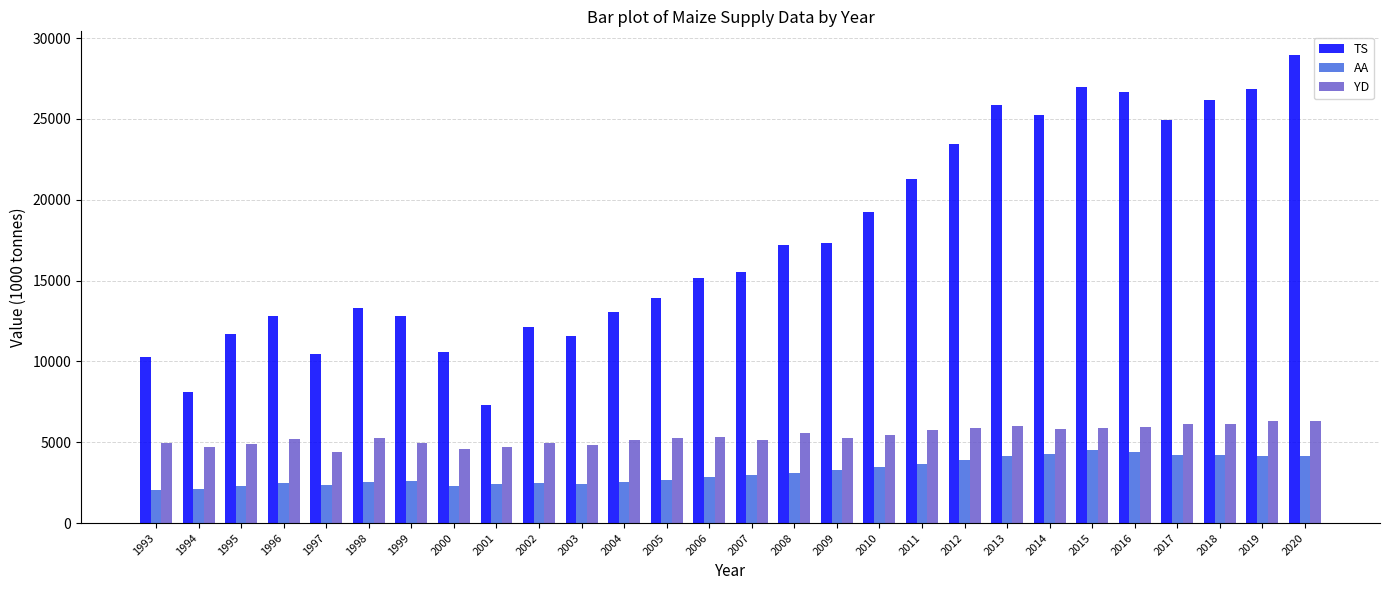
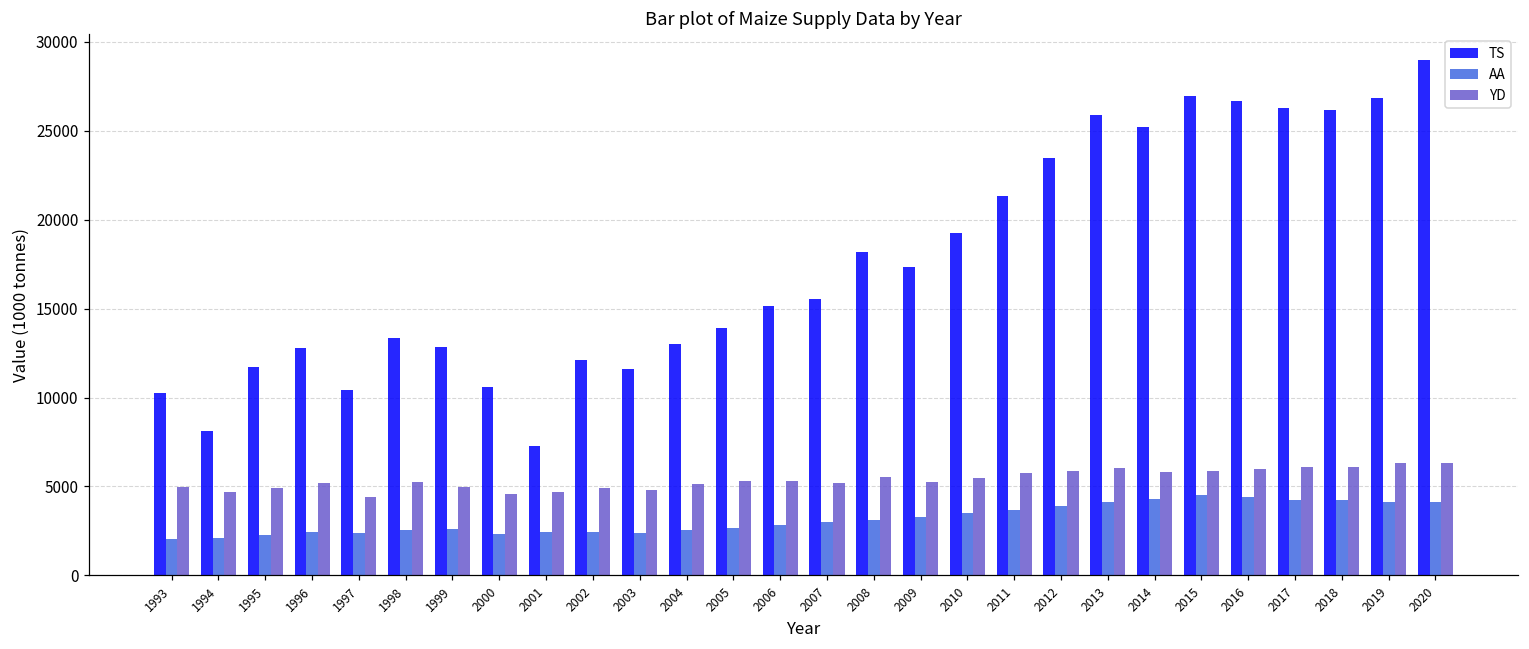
  {
    "TS": {
      "1993": 10300,
      "1994": 8100,
      "1995": 11700,
      "1996": 12800,
      "1997": 10400,
      "1998": 13300,
      "1999": 12800,
      "2000": 10600,
      "2001": 7300,
      "2002": 12100,
      "2003": 11600,
      "2004": 13000,
      "2005": 13900,
      "2006": 15200,
      "2007": 15500,
-     "2008": 17200,
+     "2008": 18200,
      "2009": 17300,
      "2010": 19200,
      "2011": 21300,
      "2012": 23500,
      "2013": 25900,
      "2014": 25200,
      "2015": 27000,
      "2016": 26700,
-     "2017": 24900,
+     "2017": 26300,
      "2018": 26200,
      "2019": 26800,
      "2020": 29000
    }
  }
